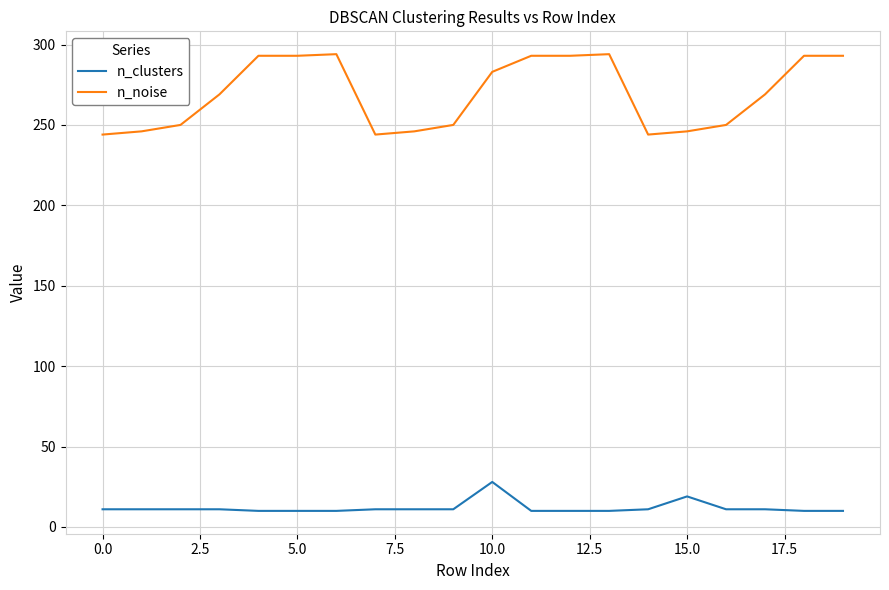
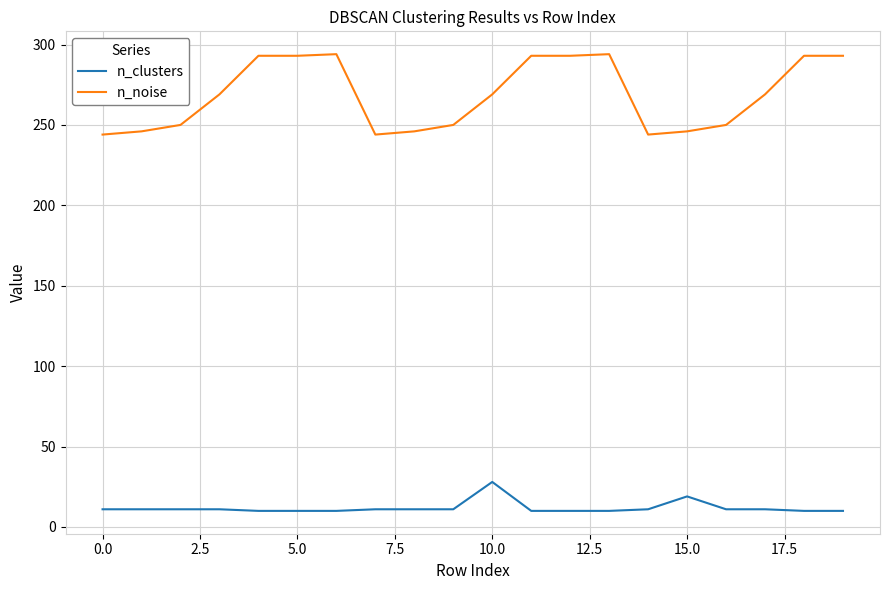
  {
    "n_clusters": {
      "0.0": 11,
      "5.0": 10,
      "10.0": 28,
      "15.0": 19
    },
    "n_noise": {
      "0.0": 244,
      "5.0": 293,
-     "10.0": 283,
+     "10.0": 269,
      "15.0": 246
    }
  }
